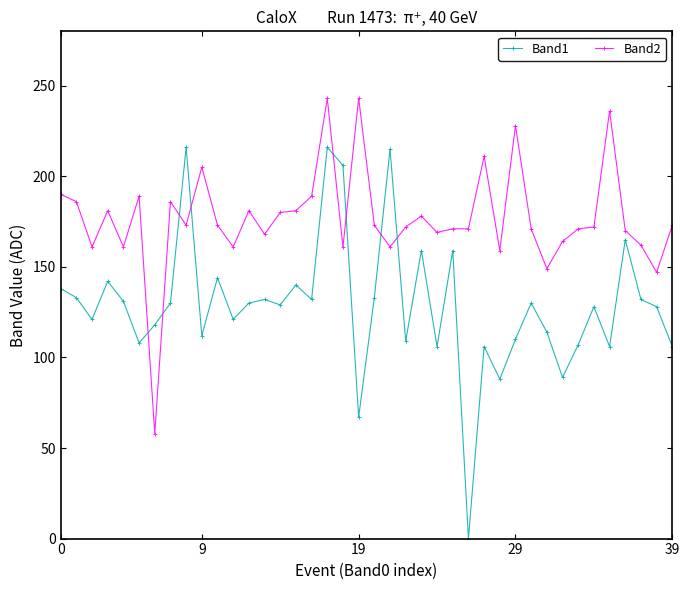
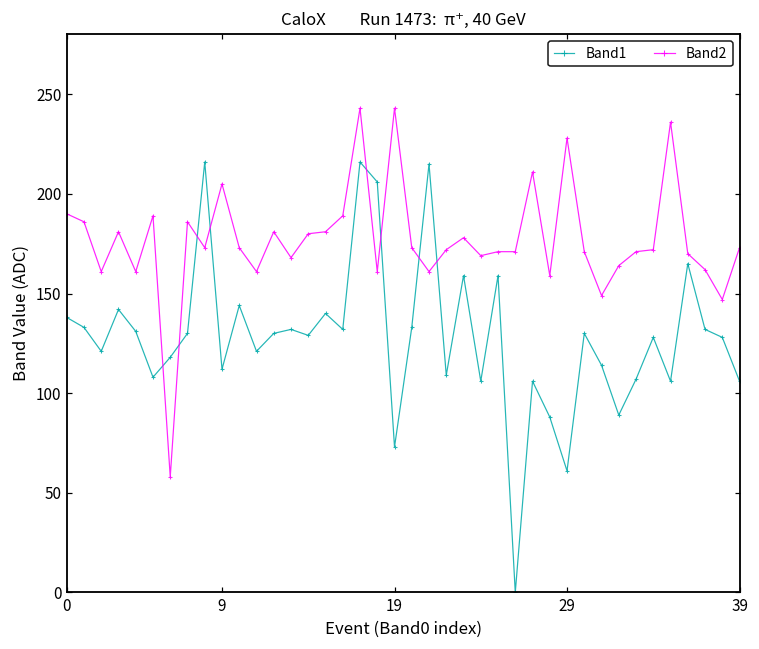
  {
    "Band1": {
      "0": 138,
      "9": 112,
-     "19": 67,
-     "29": 110,
+     "19": 73,
+     "29": 61,
      "39": 106
    },
    "Band2": {
      "0": 190,
      "9": 205,
      "19": 243,
      "29": 228,
      "39": 173
    }
  }
